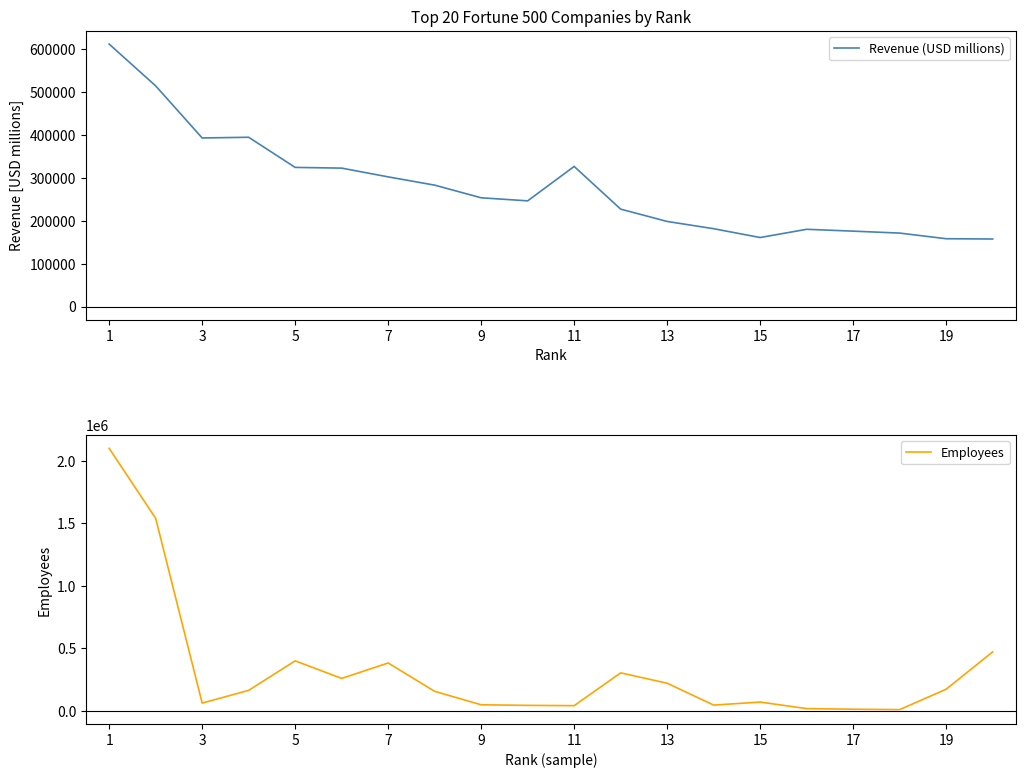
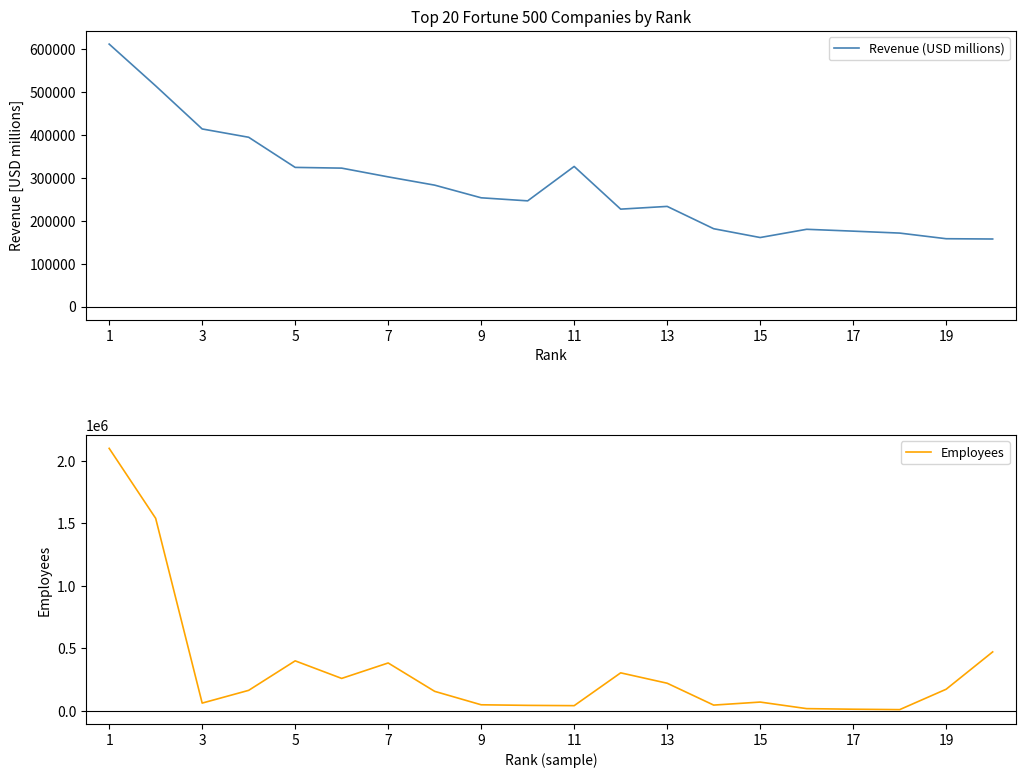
  {
    "Top 20 Fortune 500 Companies by Rank": {
      "1": 610000,
-     "3": 390000,
+     "3": 410000,
      "5": 320000,
      "7": 300000,
      "9": 250000,
      "11": 330000,
-     "13": 200000,
+     "13": 230000,
      "15": 160000,
      "17": 180000,
      "19": 160000
    }
  }
